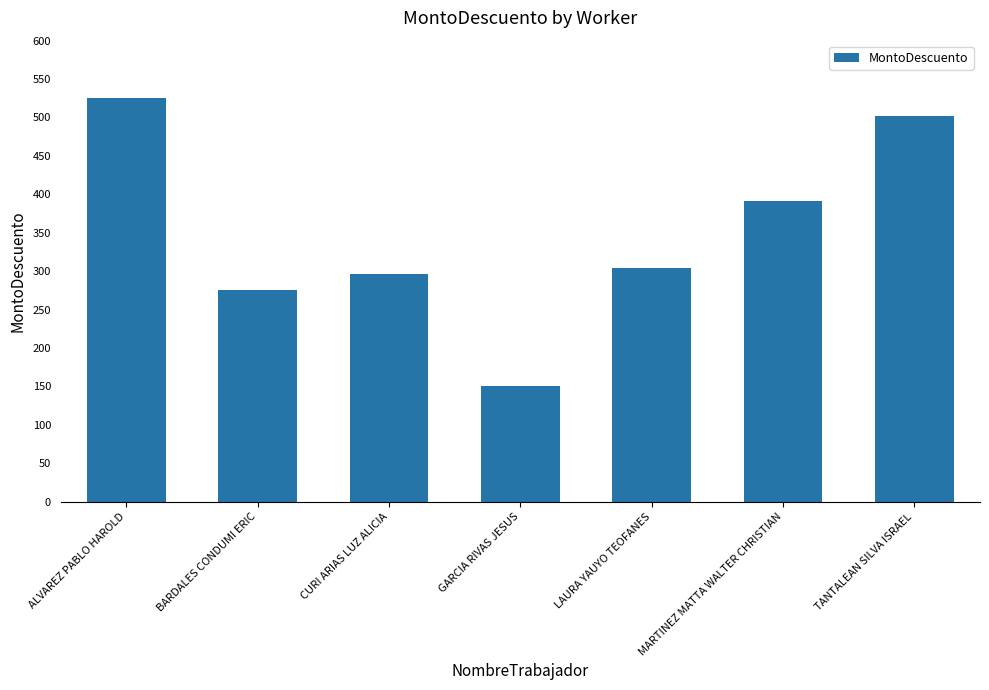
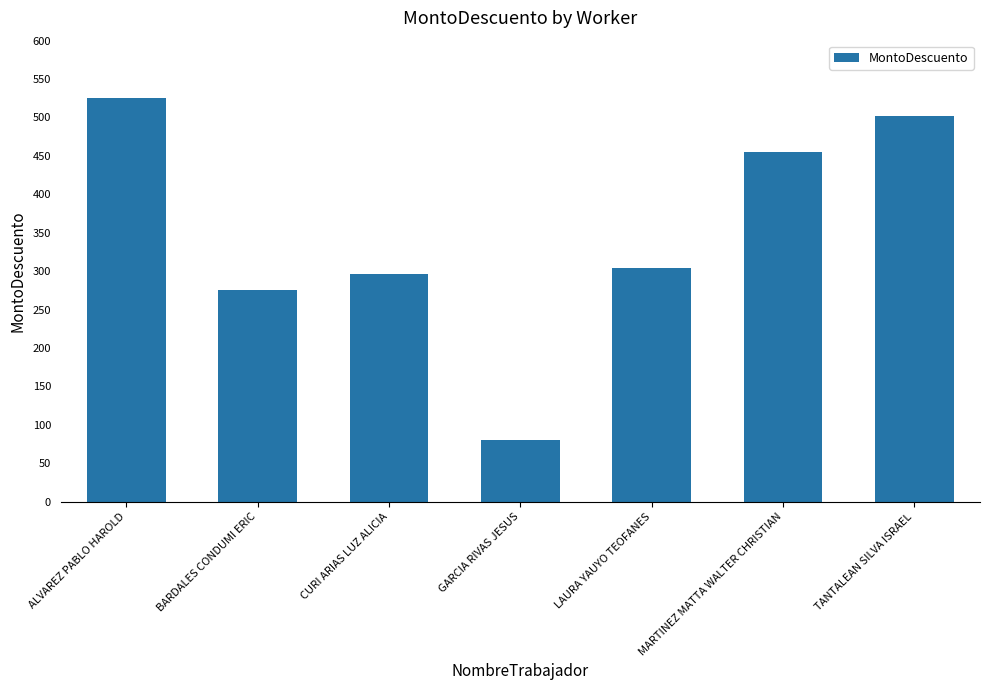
  {
    "ALVAREZ PABLO HAROLD": 520,
    "BARDALES CONDUMI ERIC": 280,
    "CURI ARIAS LUZ ALICIA": 300,
-   "GARCIA RIVAS JESUS": 150,
+   "GARCIA RIVAS JESUS": 80,
    "LAURA YAUYO TEOFANES": 300,
-   "MARTINEZ MATTA WALTER CHRISTIAN": 390,
+   "MARTINEZ MATTA WALTER CHRISTIAN": 460,
    "TANTALEAN SILVA ISRAEL": 500
  }
